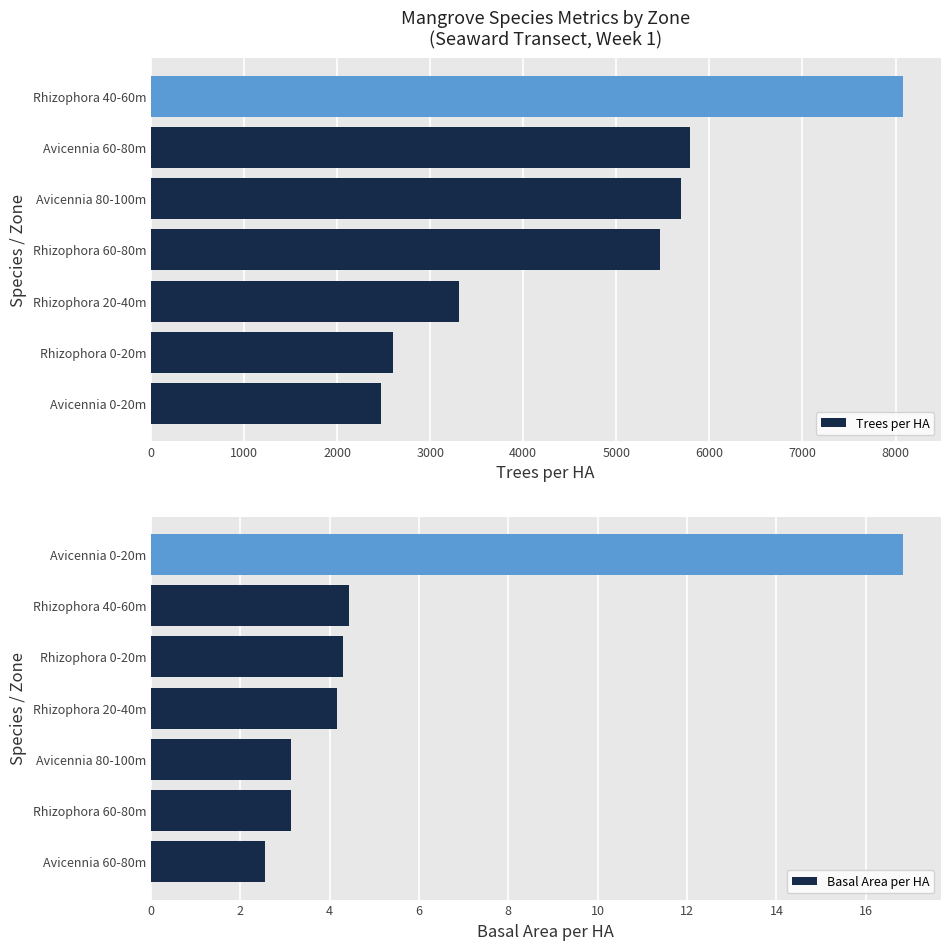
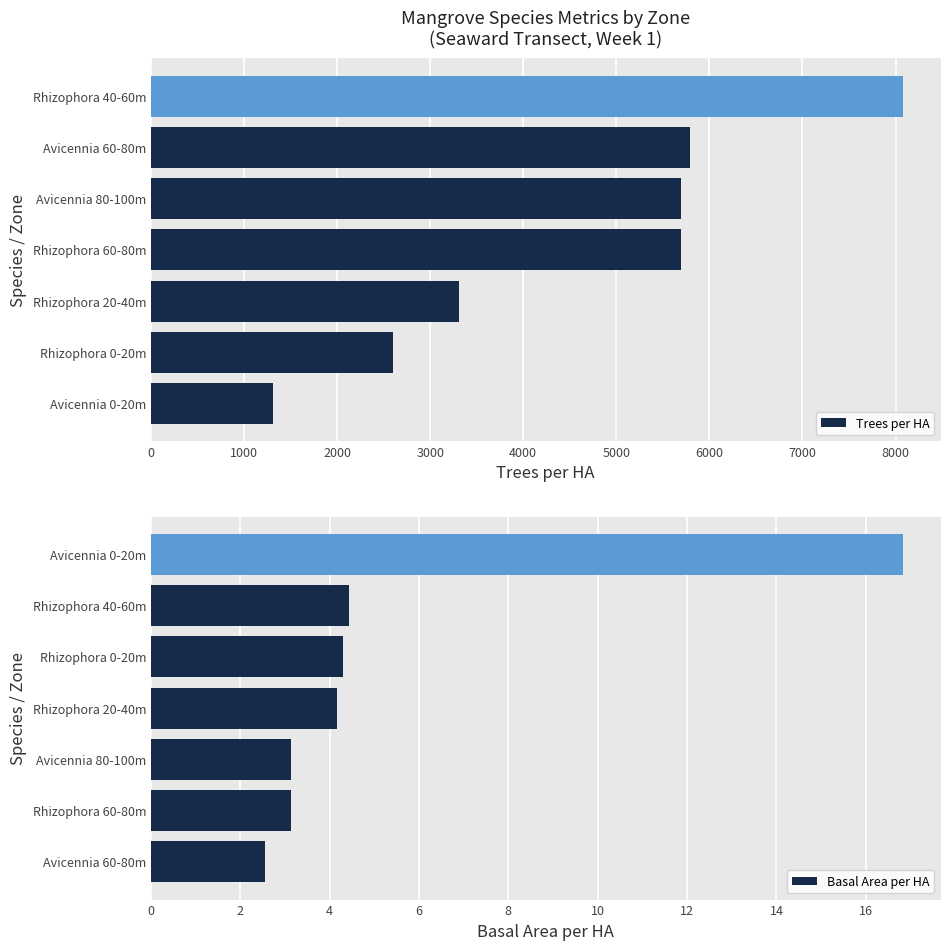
  {
    "Mangrove Species Metrics by Zone (Seaward Transect, Week 1)": {
      "Rhizophora 40-60m": 8100,
      "Avicennia 60-80m": 5800,
      "Avicennia 80-100m": 5700,
-     "Rhizophora 60-80m": 5500,
+     "Rhizophora 60-80m": 5700,
      "Rhizophora 20-40m": 3300,
      "Rhizophora 0-20m": 2600,
-     "Avicennia 0-20m": 2500
+     "Avicennia 0-20m": 1300
    }
  }
